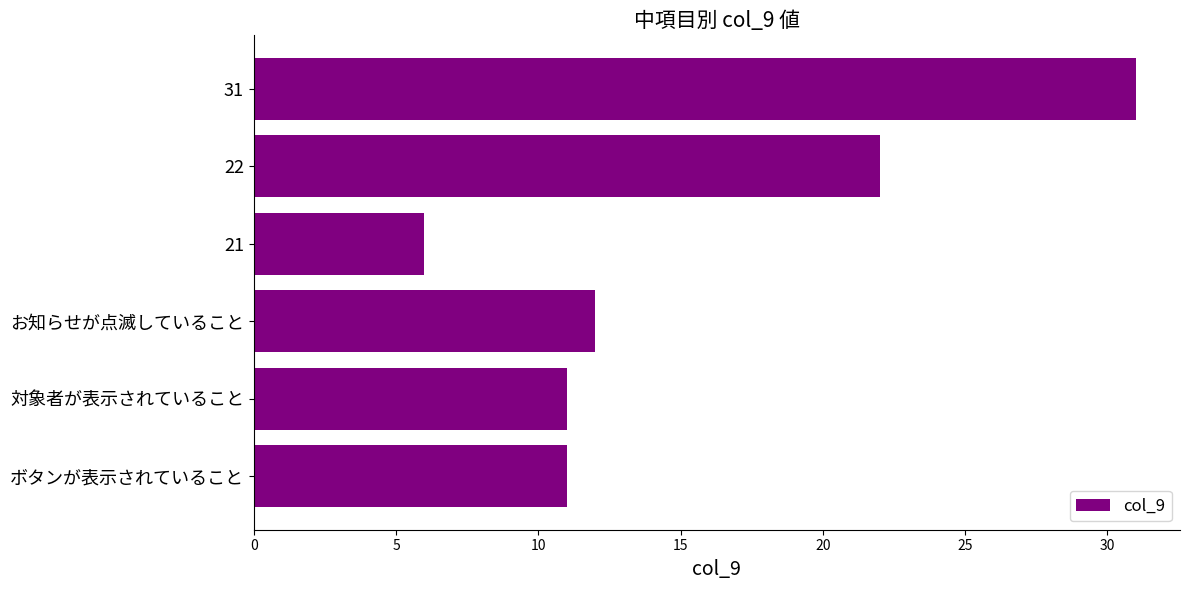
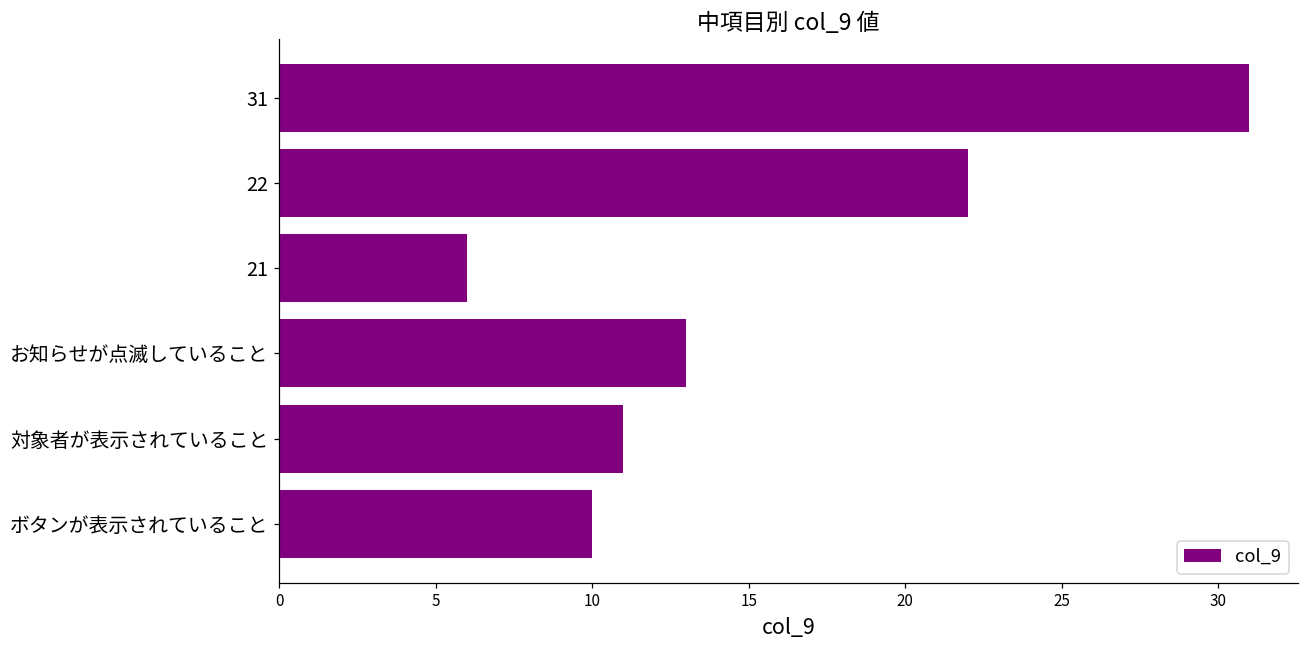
  {
    "31": 31,
    "22": 22,
    "21": 6,
-   "お知らせが点滅していること": 12,
+   "お知らせが点滅していること": 13,
    "対象者が表示されていること": 11,
-   "ボタンが表示されていること": 11
+   "ボタンが表示されていること": 10
  }
